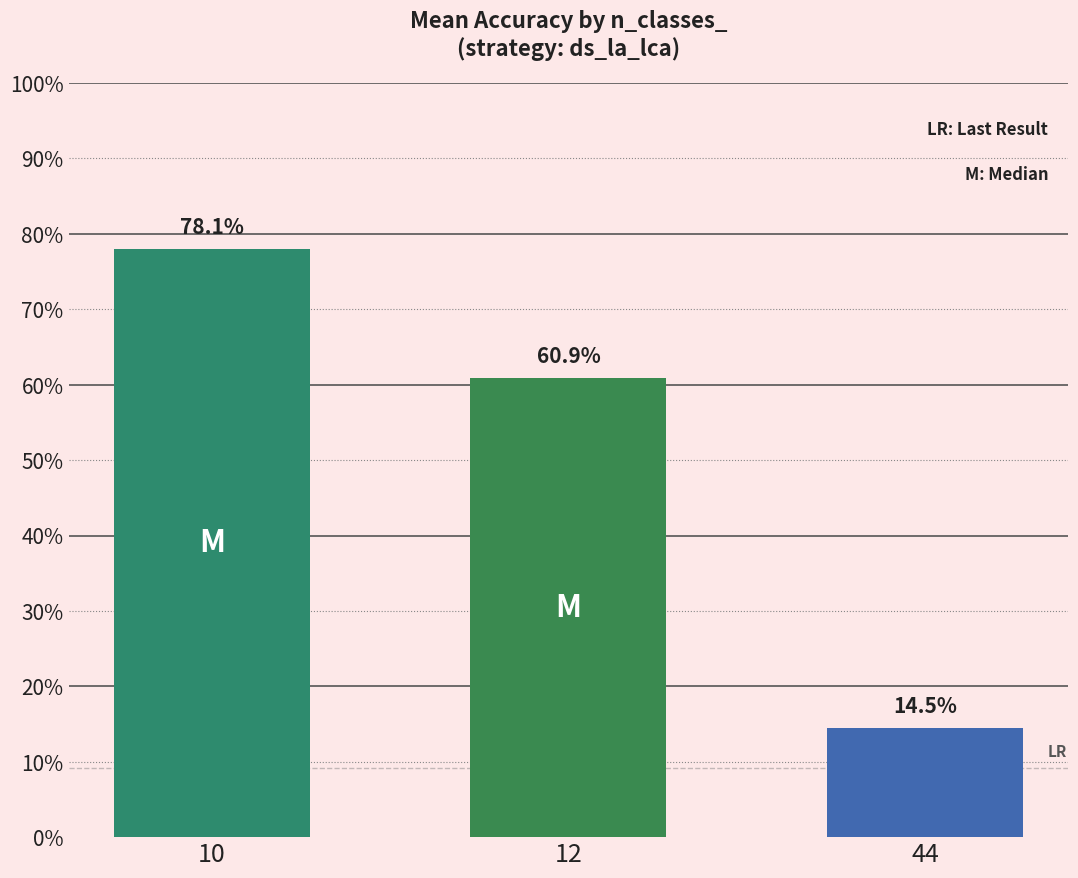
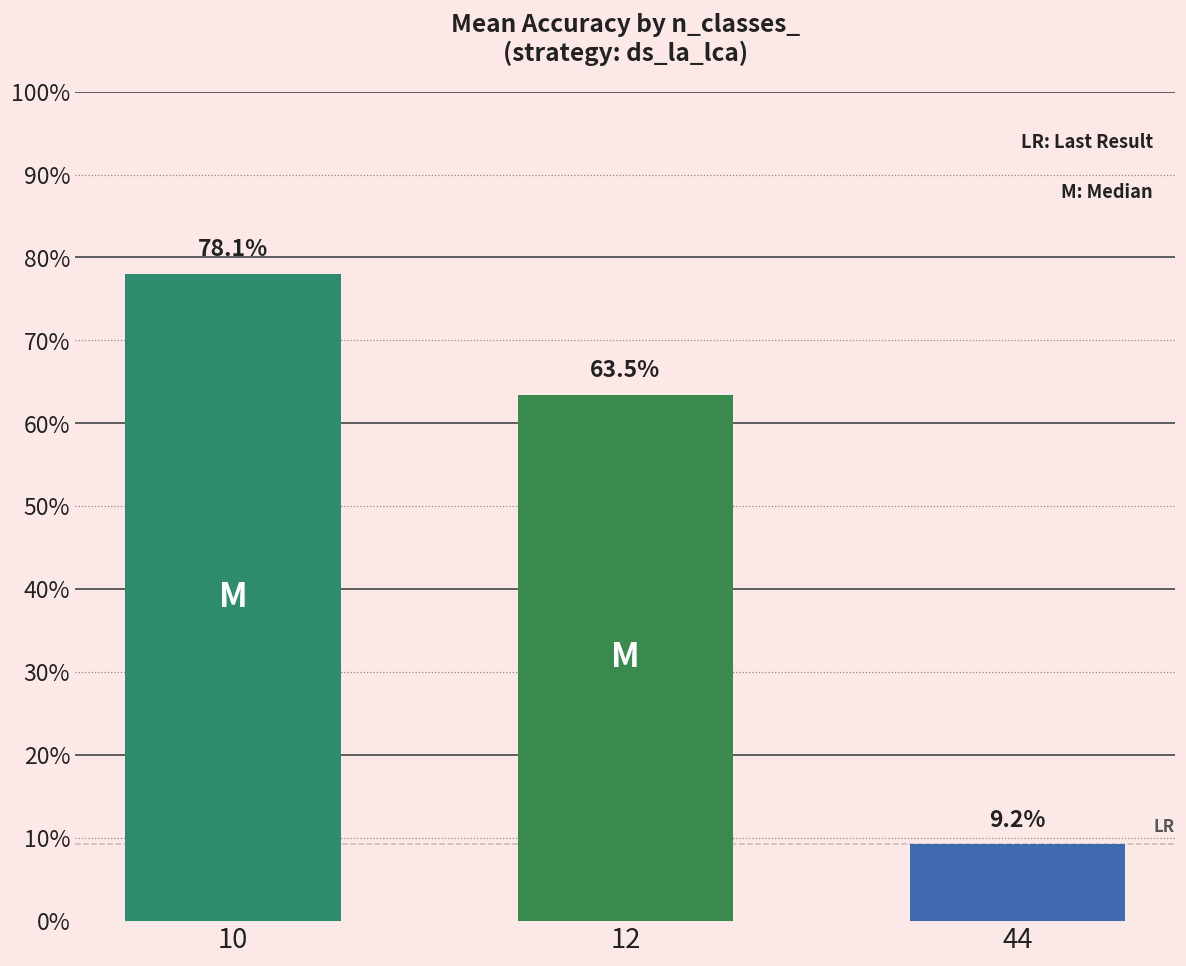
  {
    "10": "78.1%",
-   "12": "60.9%",
-   "44": "14.5%"
+   "12": "63.5%",
+   "44": "9.2%"
  }
